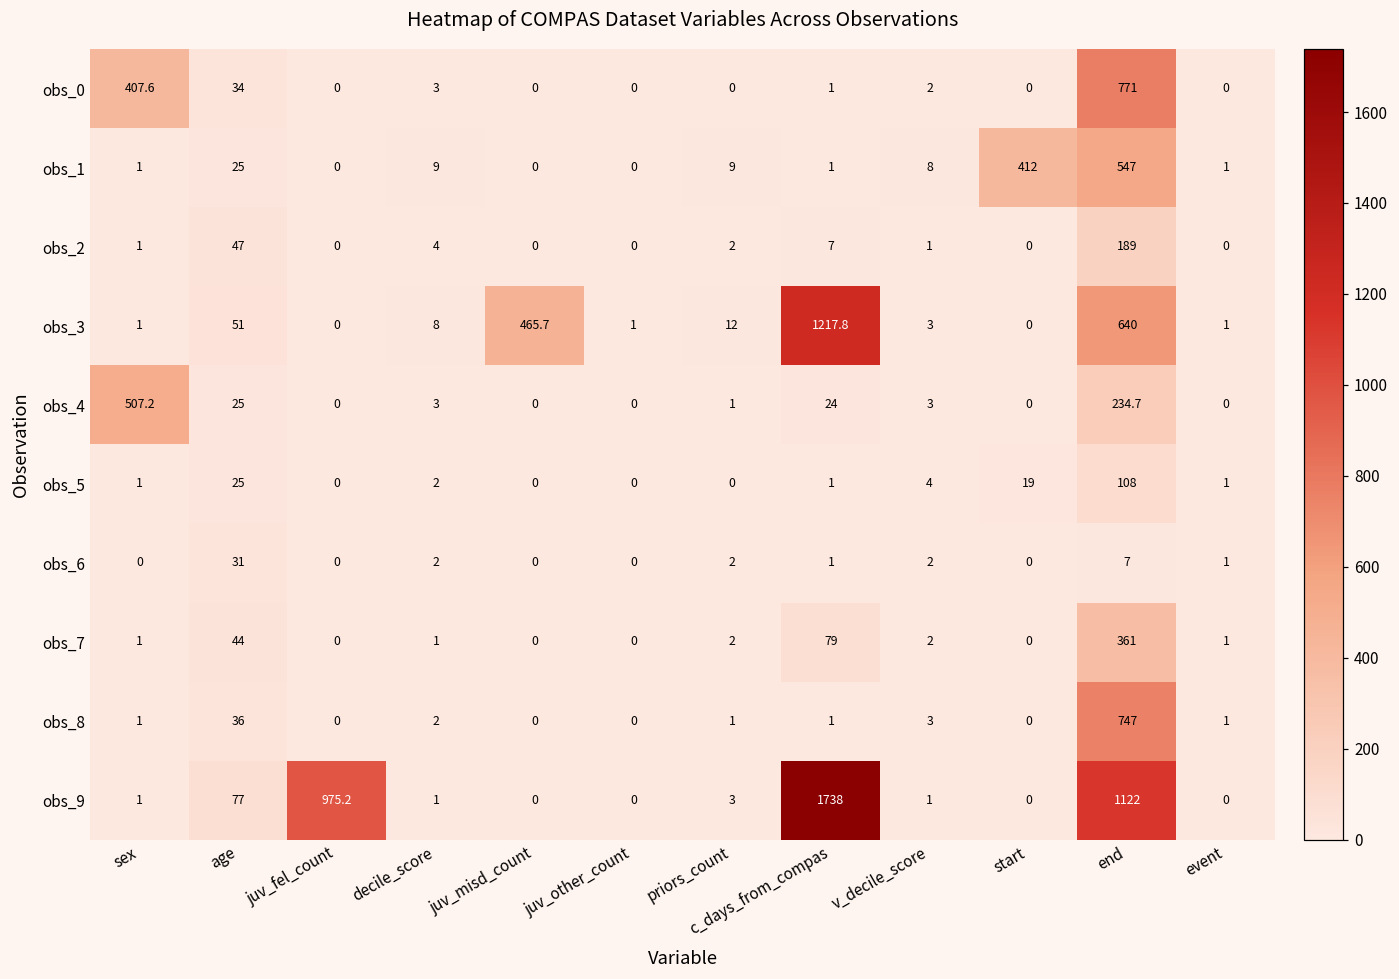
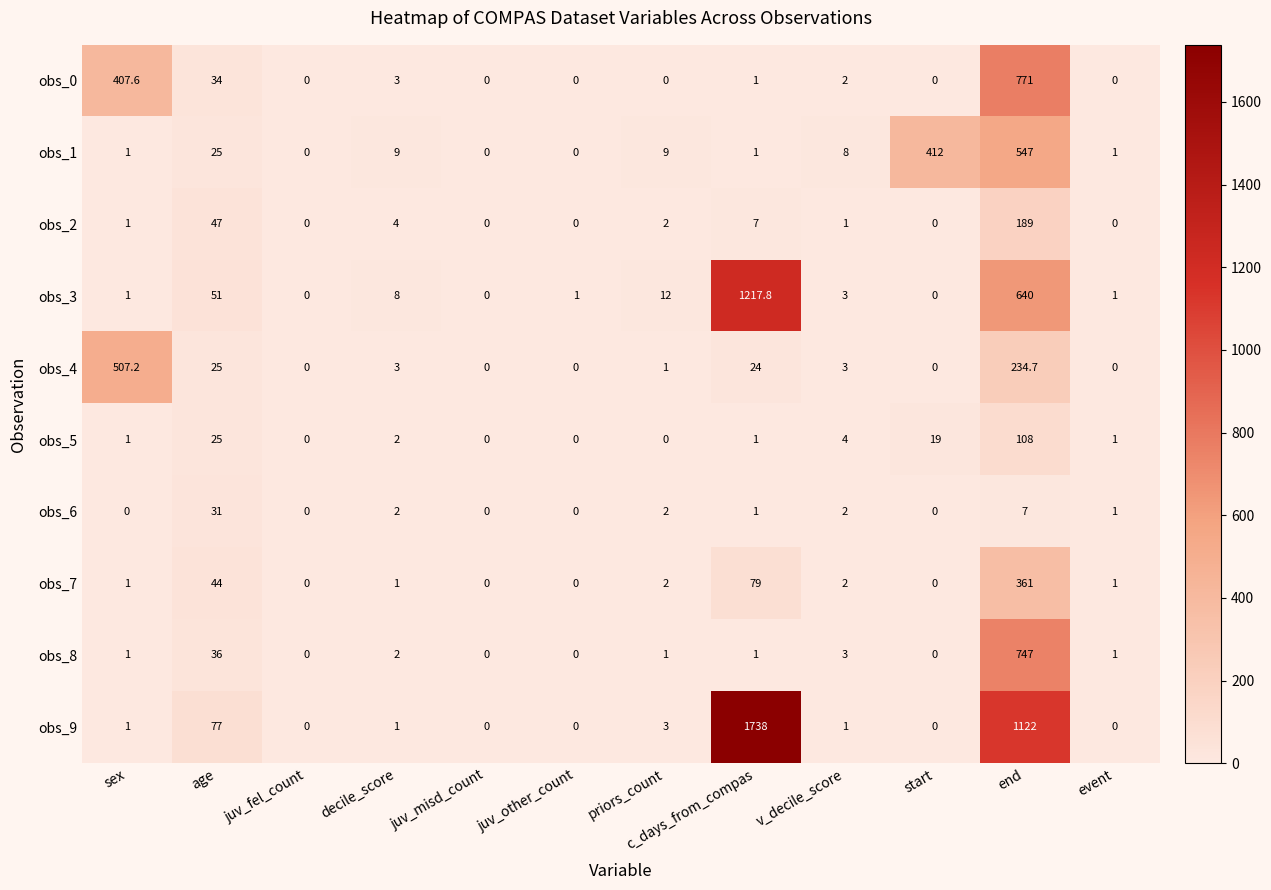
  {
    "obs_0": {
      "sex": 407.6,
      "age": 34,
      "juv_fel_count": 0,
      "decile_score": 3,
      "juv_misd_count": 0,
      "juv_other_count": 0,
      "priors_count": 0,
      "c_days_from_compas": 1,
      "v_decile_score": 2,
      "start": 0,
      "end": 771,
      "event": 0
    },
    "obs_1": {
      "sex": 1,
      "age": 25,
      "juv_fel_count": 0,
      "decile_score": 9,
      "juv_misd_count": 0,
      "juv_other_count": 0,
      "priors_count": 9,
      "c_days_from_compas": 1,
      "v_decile_score": 8,
      "start": 412,
      "end": 547,
      "event": 1
    },
    "obs_2": {
      "sex": 1,
      "age": 47,
      "juv_fel_count": 0,
      "decile_score": 4,
      "juv_misd_count": 0,
      "juv_other_count": 0,
      "priors_count": 2,
      "c_days_from_compas": 7,
      "v_decile_score": 1,
      "start": 0,
      "end": 189,
      "event": 0
    },
    "obs_3": {
      "sex": 1,
      "age": 51,
      "juv_fel_count": 0,
      "decile_score": 8,
-     "juv_misd_count": 465.7,
+     "juv_misd_count": 0,
      "juv_other_count": 1,
      "priors_count": 12,
      "c_days_from_compas": 1217.8,
      "v_decile_score": 3,
      "start": 0,
      "end": 640,
      "event": 1
    },
    "obs_4": {
      "sex": 507.2,
      "age": 25,
      "juv_fel_count": 0,
      "decile_score": 3,
      "juv_misd_count": 0,
      "juv_other_count": 0,
      "priors_count": 1,
      "c_days_from_compas": 24,
      "v_decile_score": 3,
      "start": 0,
      "end": 234.7,
      "event": 0
    },
    "obs_5": {
      "sex": 1,
      "age": 25,
      "juv_fel_count": 0,
      "decile_score": 2,
      "juv_misd_count": 0,
      "juv_other_count": 0,
      "priors_count": 0,
      "c_days_from_compas": 1,
      "v_decile_score": 4,
      "start": 19,
      "end": 108,
      "event": 1
    },
    "obs_6": {
      "sex": 0,
      "age": 31,
      "juv_fel_count": 0,
      "decile_score": 2,
      "juv_misd_count": 0,
      "juv_other_count": 0,
      "priors_count": 2,
      "c_days_from_compas": 1,
      "v_decile_score": 2,
      "start": 0,
      "end": 7,
      "event": 1
    },
    "obs_7": {
      "sex": 1,
      "age": 44,
      "juv_fel_count": 0,
      "decile_score": 1,
      "juv_misd_count": 0,
      "juv_other_count": 0,
      "priors_count": 2,
      "c_days_from_compas": 79,
      "v_decile_score": 2,
      "start": 0,
      "end": 361,
      "event": 1
    },
    "obs_8": {
      "sex": 1,
      "age": 36,
      "juv_fel_count": 0,
      "decile_score": 2,
      "juv_misd_count": 0,
      "juv_other_count": 0,
      "priors_count": 1,
      "c_days_from_compas": 1,
      "v_decile_score": 3,
      "start": 0,
      "end": 747,
      "event": 1
    },
    "obs_9": {
      "sex": 1,
      "age": 77,
-     "juv_fel_count": 975.2,
+     "juv_fel_count": 0,
      "decile_score": 1,
      "juv_misd_count": 0,
      "juv_other_count": 0,
      "priors_count": 3,
      "c_days_from_compas": 1738,
      "v_decile_score": 1,
      "start": 0,
      "end": 1122,
      "event": 0
    }
  }
